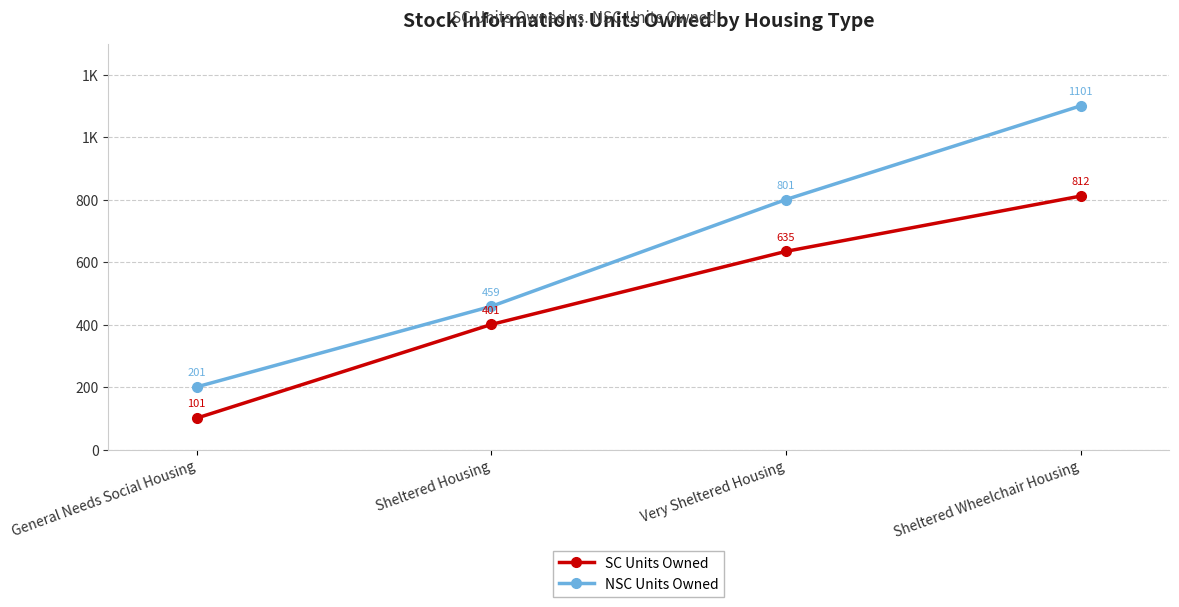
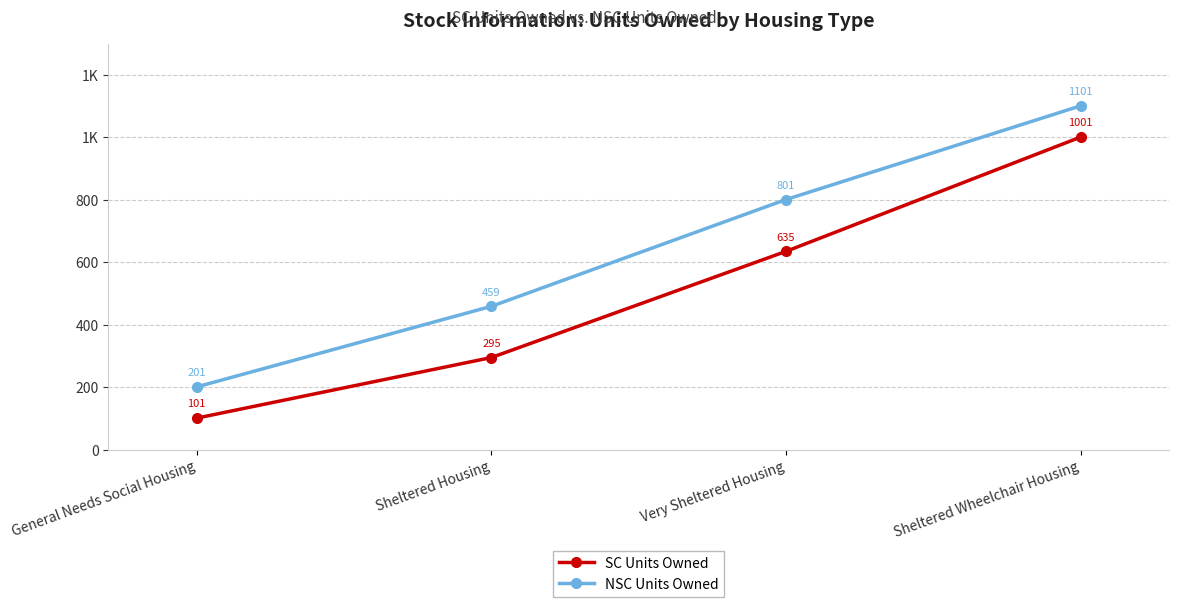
  {
    "SC Units Owned": {
      "General Needs Social Housing": 101,
-     "Sheltered Housing": 401,
+     "Sheltered Housing": 295,
      "Very Sheltered Housing": 635,
-     "Sheltered Wheelchair Housing": 812
+     "Sheltered Wheelchair Housing": 1001
    },
    "NSC Units Owned": {
      "General Needs Social Housing": 201,
      "Sheltered Housing": 459,
      "Very Sheltered Housing": 801,
      "Sheltered Wheelchair Housing": 1101
    }
  }
